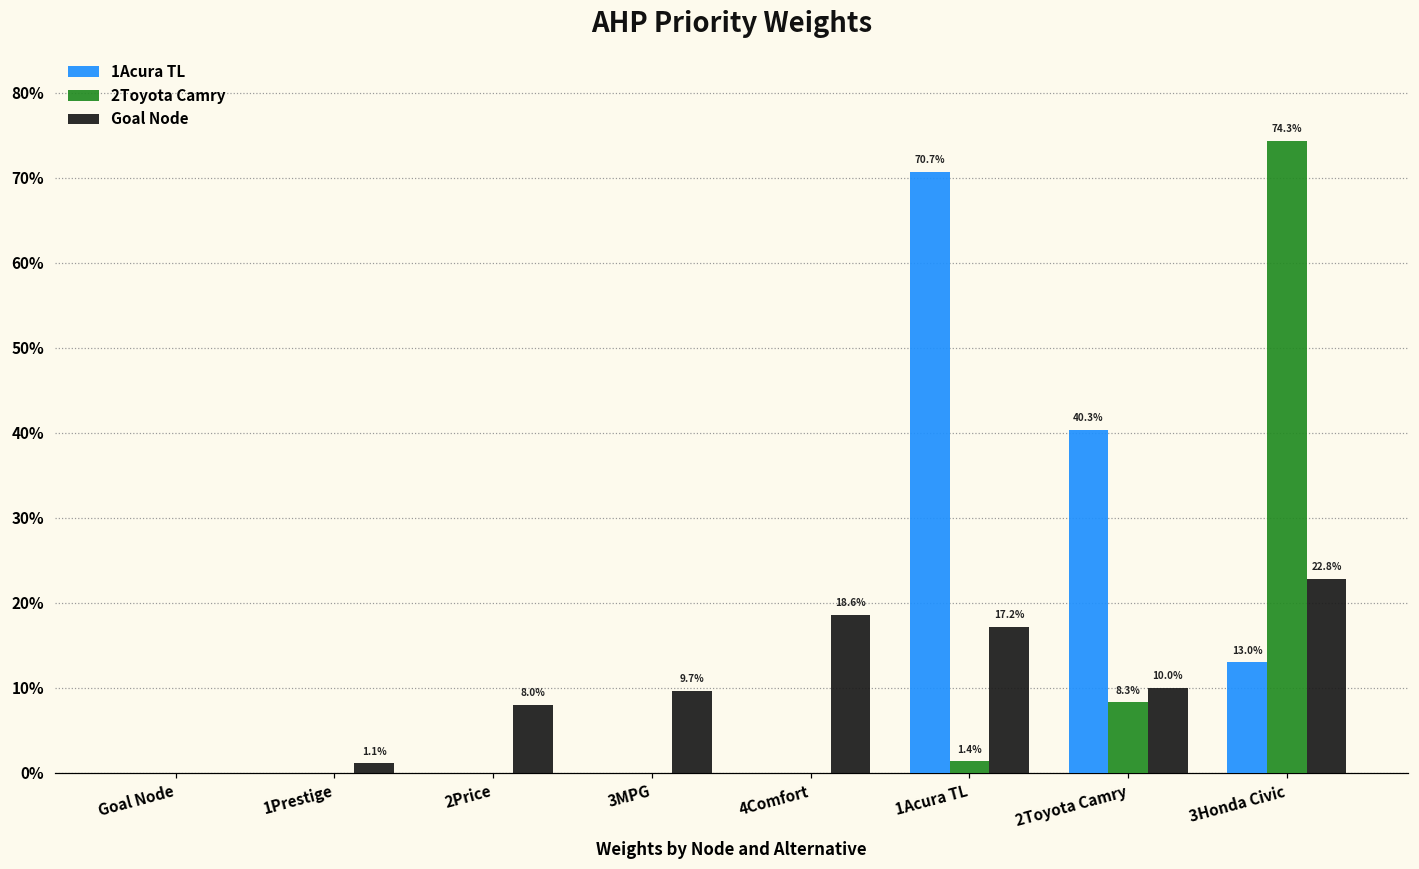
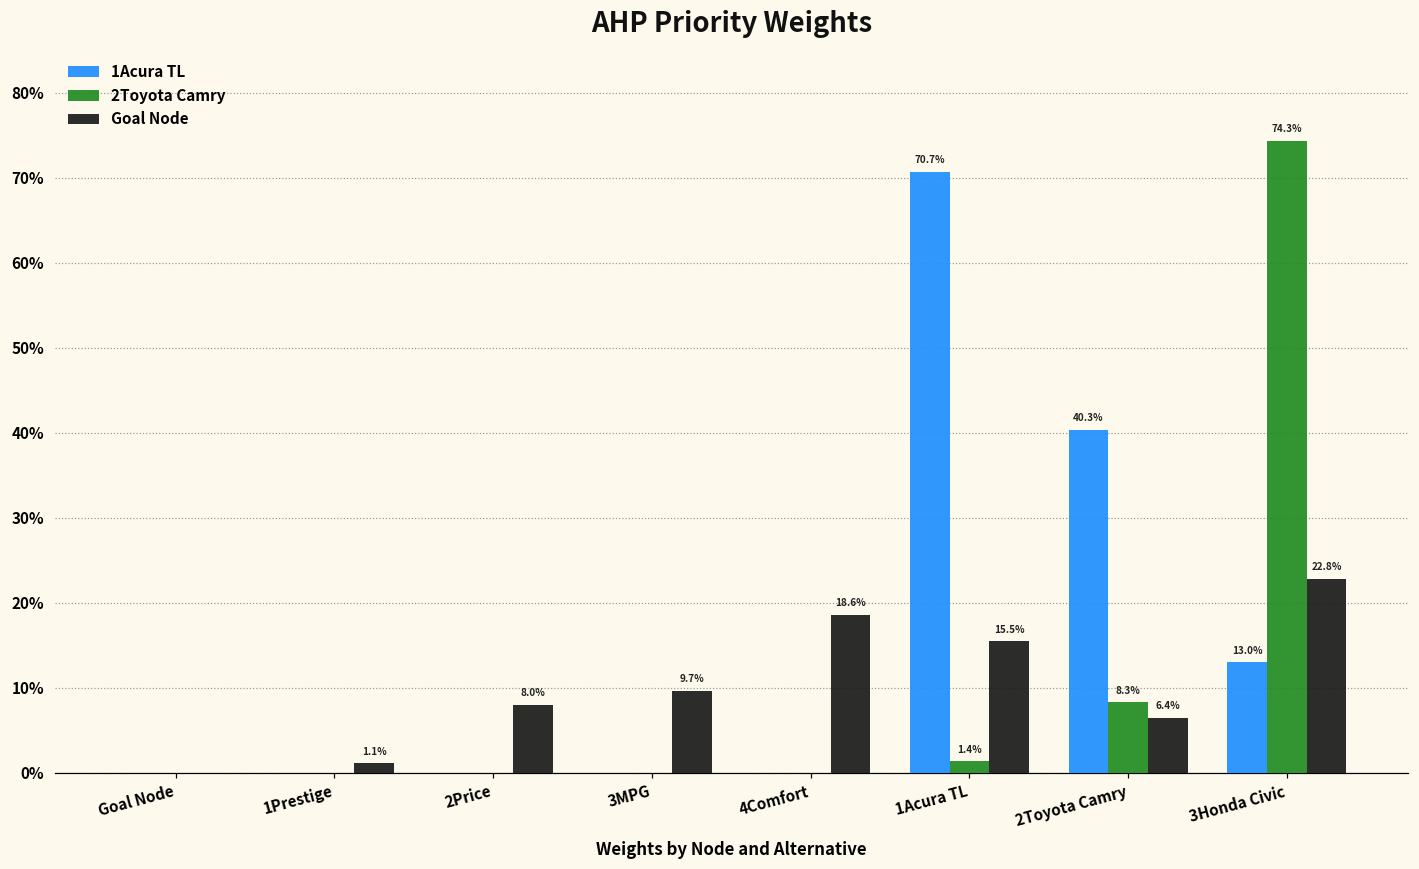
  {
    "1Acura TL": {
      "1Acura TL": "70.7%",
      "2Toyota Camry": "40.3%",
      "3Honda Civic": "13.0%"
    },
    "2Toyota Camry": {
      "1Acura TL": "1.4%",
      "2Toyota Camry": "8.3%",
      "3Honda Civic": "74.3%"
    },
    "Goal Node": {
      "1Prestige": "1.1%",
      "2Price": "8.0%",
      "3MPG": "9.7%",
      "4Comfort": "18.6%",
-     "1Acura TL": "17.2%",
-     "2Toyota Camry": "10.0%",
+     "1Acura TL": "15.5%",
+     "2Toyota Camry": "6.4%",
      "3Honda Civic": "22.8%"
    }
  }
